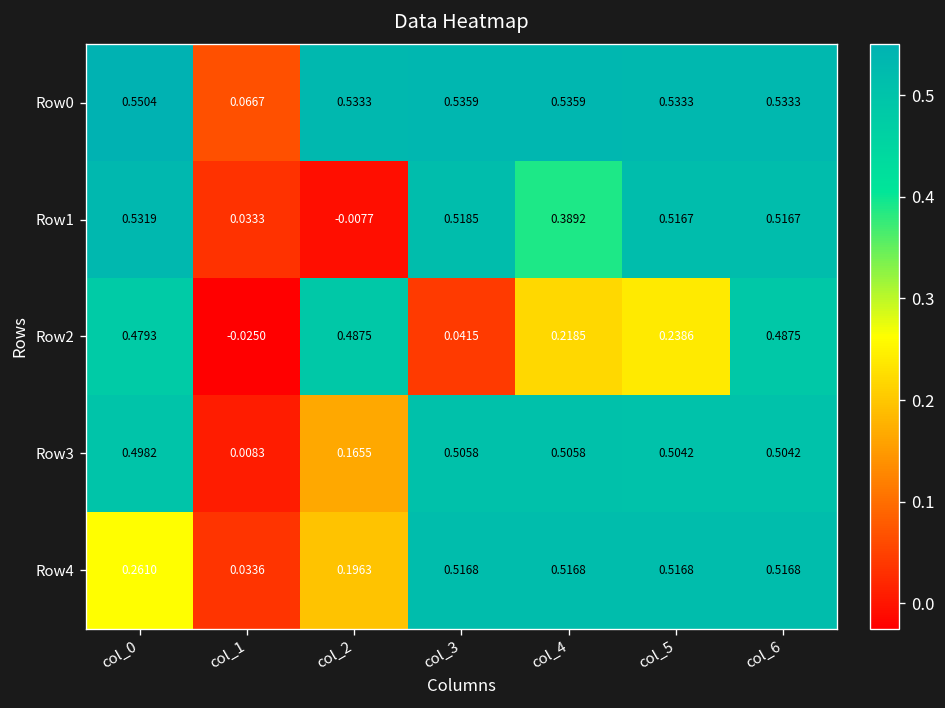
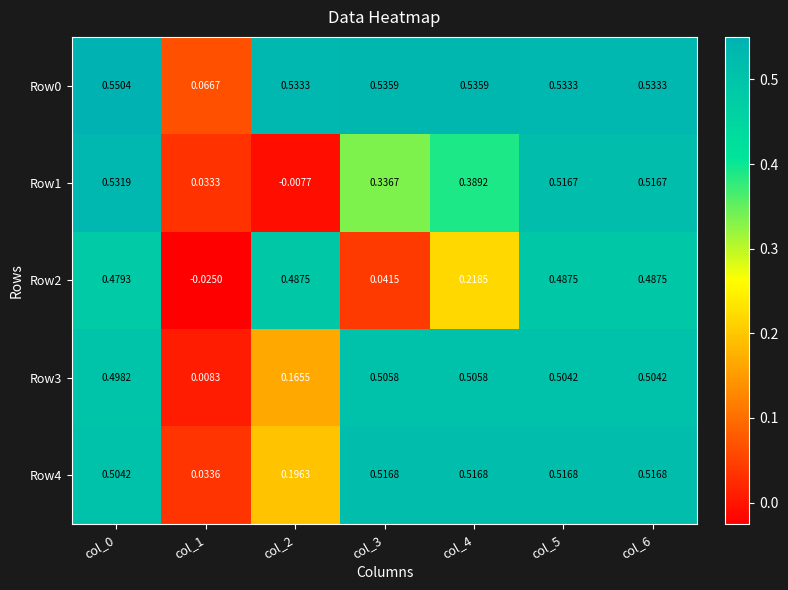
  {
    "Row0": {
      "col_0": 0.5504,
      "col_1": 0.0667,
      "col_2": 0.5333,
      "col_3": 0.5359,
      "col_4": 0.5359,
      "col_5": 0.5333,
      "col_6": 0.5333
    },
    "Row1": {
      "col_0": 0.5319,
      "col_1": 0.0333,
      "col_2": -0.0077,
-     "col_3": 0.5185,
+     "col_3": 0.3367,
      "col_4": 0.3892,
      "col_5": 0.5167,
      "col_6": 0.5167
    },
    "Row2": {
      "col_0": 0.4793,
      "col_1": -0.0250,
      "col_2": 0.4875,
      "col_3": 0.0415,
      "col_4": 0.2185,
-     "col_5": 0.2386,
+     "col_5": 0.4875,
      "col_6": 0.4875
    },
    "Row3": {
      "col_0": 0.4982,
      "col_1": 0.0083,
      "col_2": 0.1655,
      "col_3": 0.5058,
      "col_4": 0.5058,
      "col_5": 0.5042,
      "col_6": 0.5042
    },
    "Row4": {
-     "col_0": 0.2610,
+     "col_0": 0.5042,
      "col_1": 0.0336,
      "col_2": 0.1963,
      "col_3": 0.5168,
      "col_4": 0.5168,
      "col_5": 0.5168,
      "col_6": 0.5168
    }
  }
